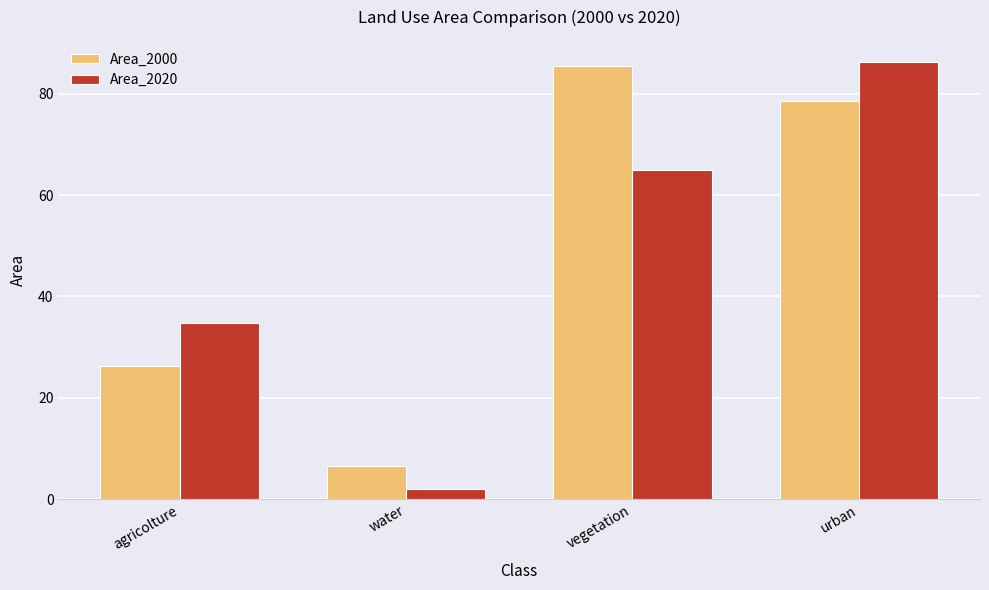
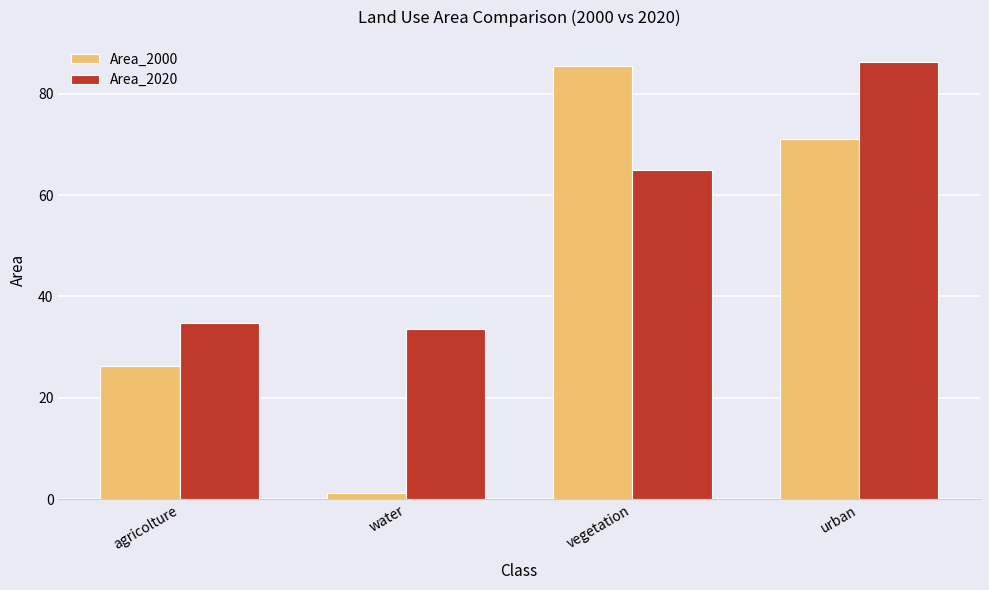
  {
    "Area_2000": {
      "agricolture": 26,
-     "water": 7,
+     "water": 1,
      "vegetation": 85,
-     "urban": 79
+     "urban": 71
    },
    "Area_2020": {
      "agricolture": 35,
-     "water": 2,
+     "water": 34,
      "vegetation": 65,
      "urban": 86
    }
  }
